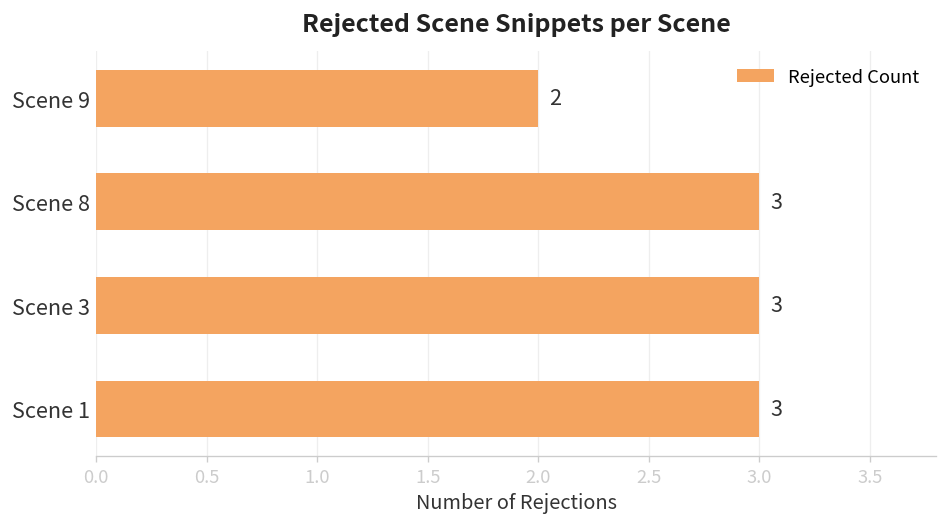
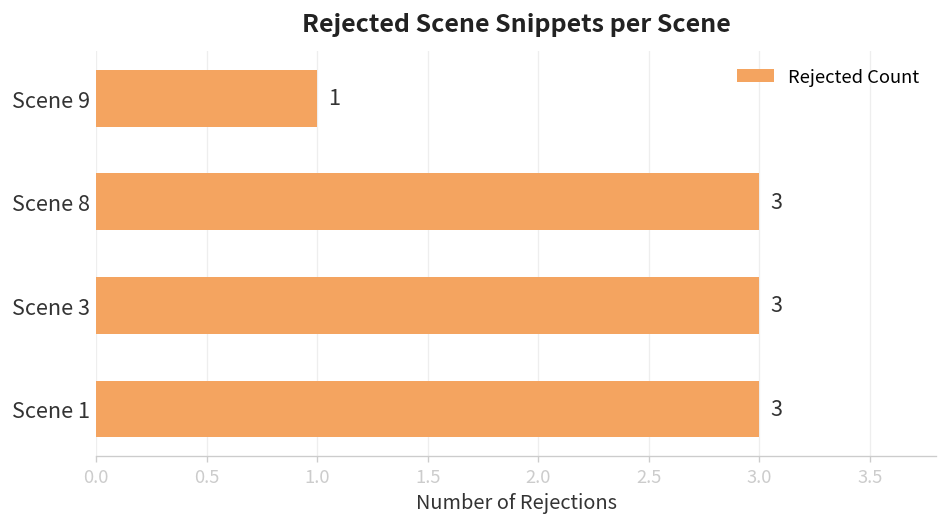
  {
-   "Scene 9": 2,
+   "Scene 9": 1,
    "Scene 8": 3,
    "Scene 3": 3,
    "Scene 1": 3
  }
